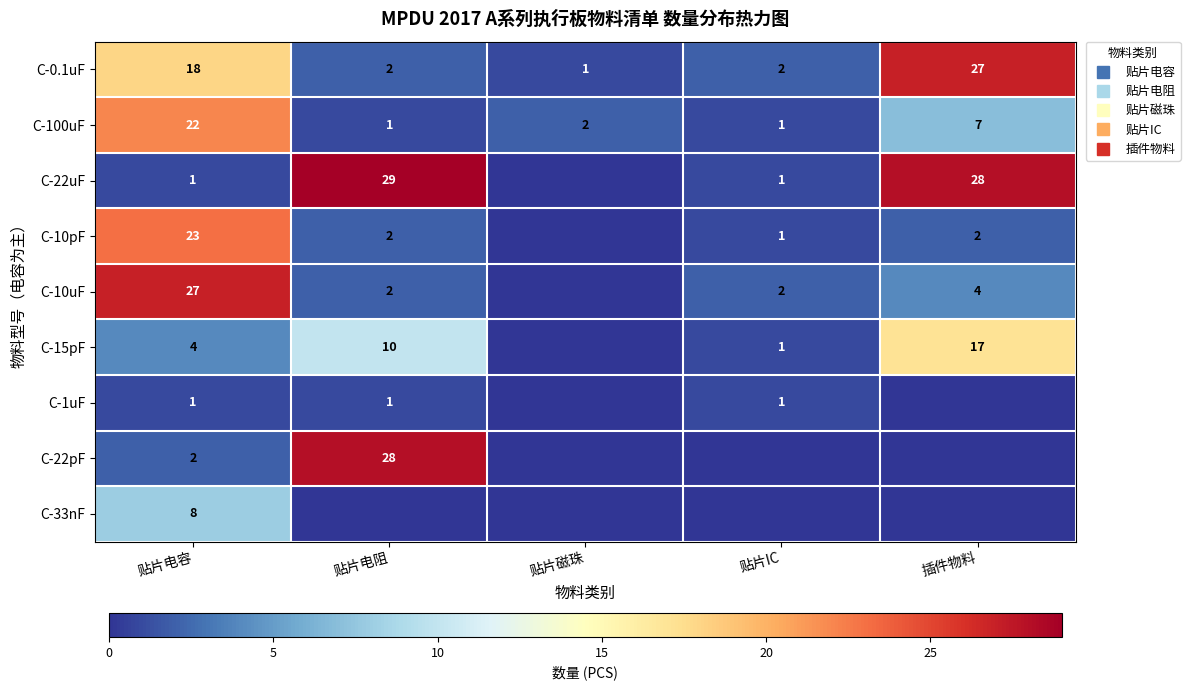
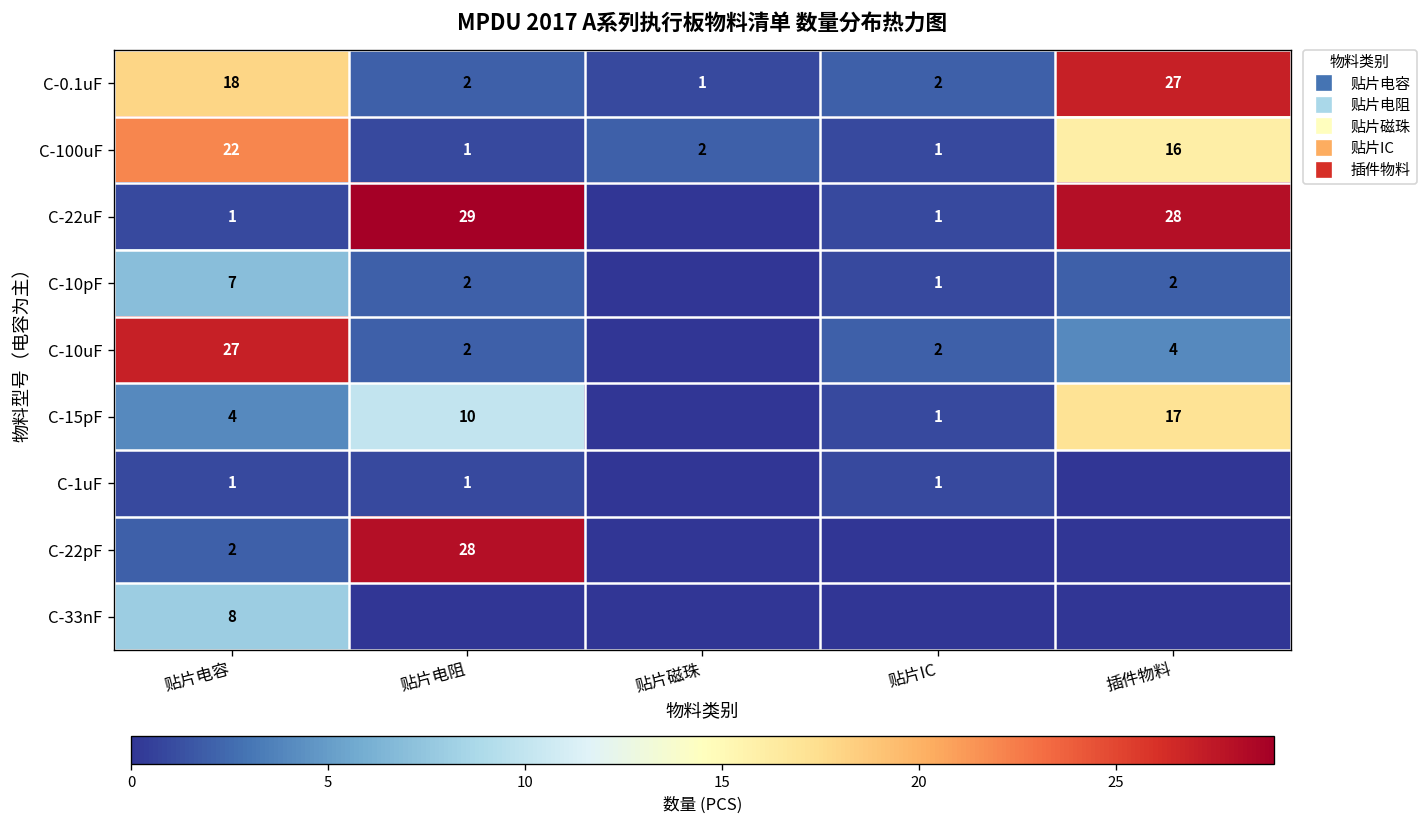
  {
    "C-0.1uF": {
      "贴片电容": 18,
      "贴片电阻": 2,
      "贴片磁珠": 1,
      "贴片IC": 2,
      "插件物料": 27
    },
    "C-100uF": {
      "贴片电容": 22,
      "贴片电阻": 1,
      "贴片磁珠": 2,
      "贴片IC": 1,
-     "插件物料": 7
+     "插件物料": 16
    },
    "C-22uF": {
      "贴片电容": 1,
      "贴片电阻": 29,
      "贴片IC": 1,
      "插件物料": 28
    },
    "C-10pF": {
-     "贴片电容": 23,
+     "贴片电容": 7,
      "贴片电阻": 2,
      "贴片IC": 1,
      "插件物料": 2
    },
    "C-10uF": {
      "贴片电容": 27,
      "贴片电阻": 2,
      "贴片IC": 2,
      "插件物料": 4
    },
    "C-15pF": {
      "贴片电容": 4,
      "贴片电阻": 10,
      "贴片IC": 1,
      "插件物料": 17
    },
    "C-1uF": {
      "贴片电容": 1,
      "贴片电阻": 1,
      "贴片IC": 1
    },
    "C-22pF": {
      "贴片电容": 2,
      "贴片电阻": 28
    },
    "C-33nF": {
      "贴片电容": 8
    }
  }
